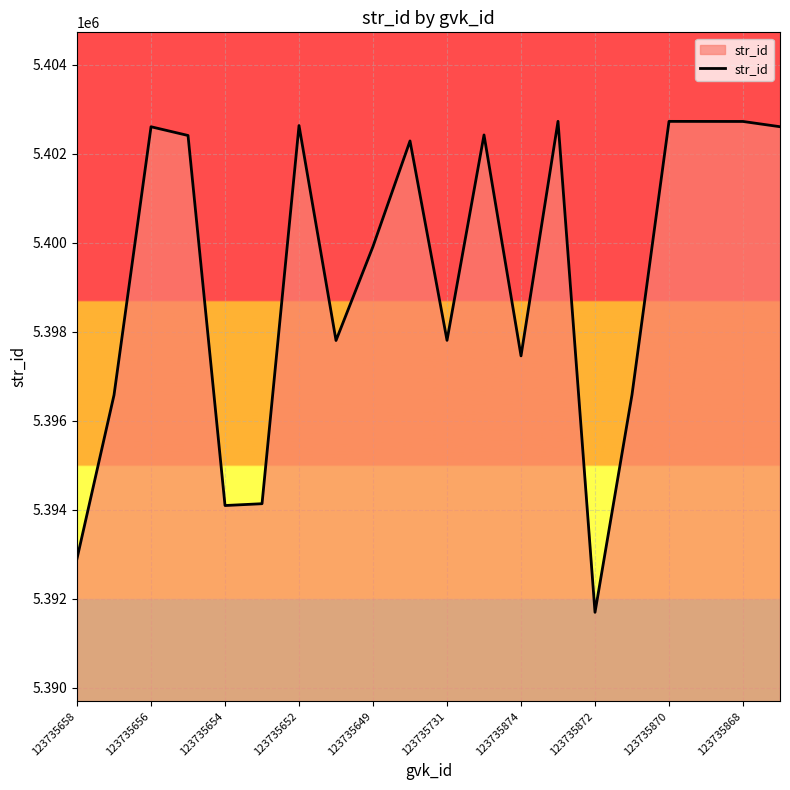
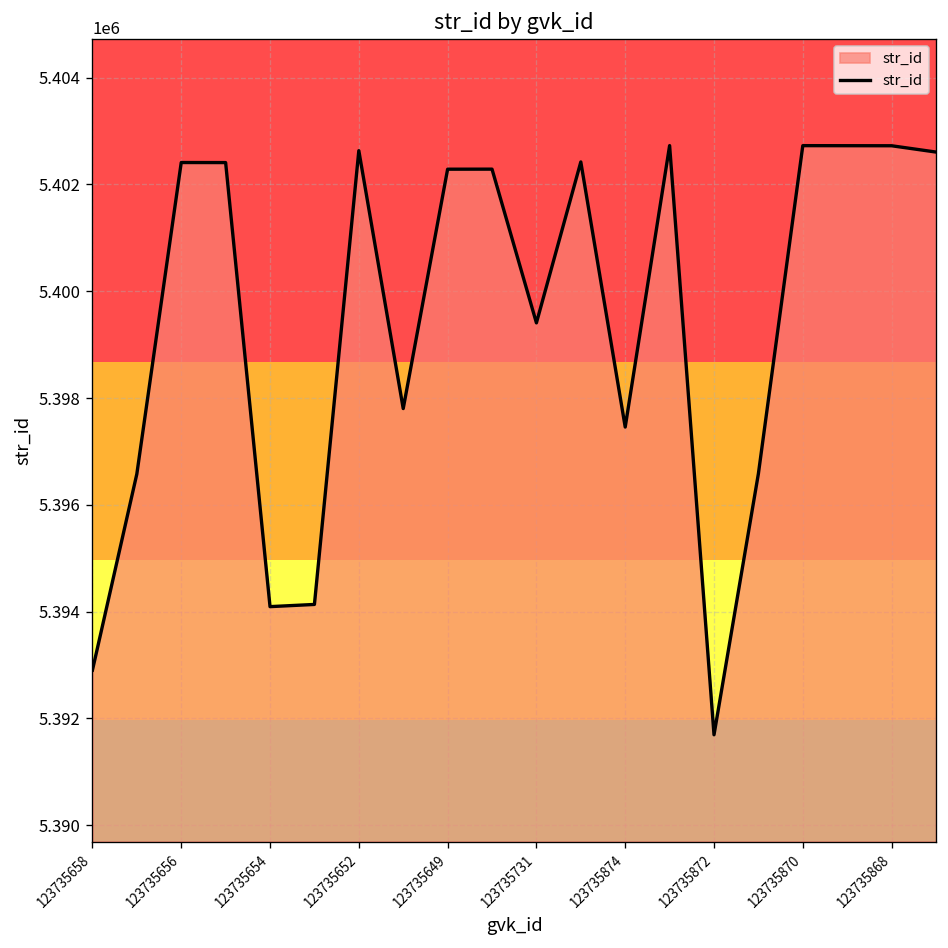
  {
    "123735658": 5392900,
-   "123735656": 5402600,
+   "123735656": 5402400,
    "123735654": 5394100,
    "123735652": 5402600,
-   "123735649": 5399900,
-   "123735731": 5397800,
+   "123735649": 5402300,
+   "123735731": 5399400,
    "123735874": 5397500,
    "123735872": 5391700,
    "123735870": 5402700,
    "123735868": 5402700
  }
